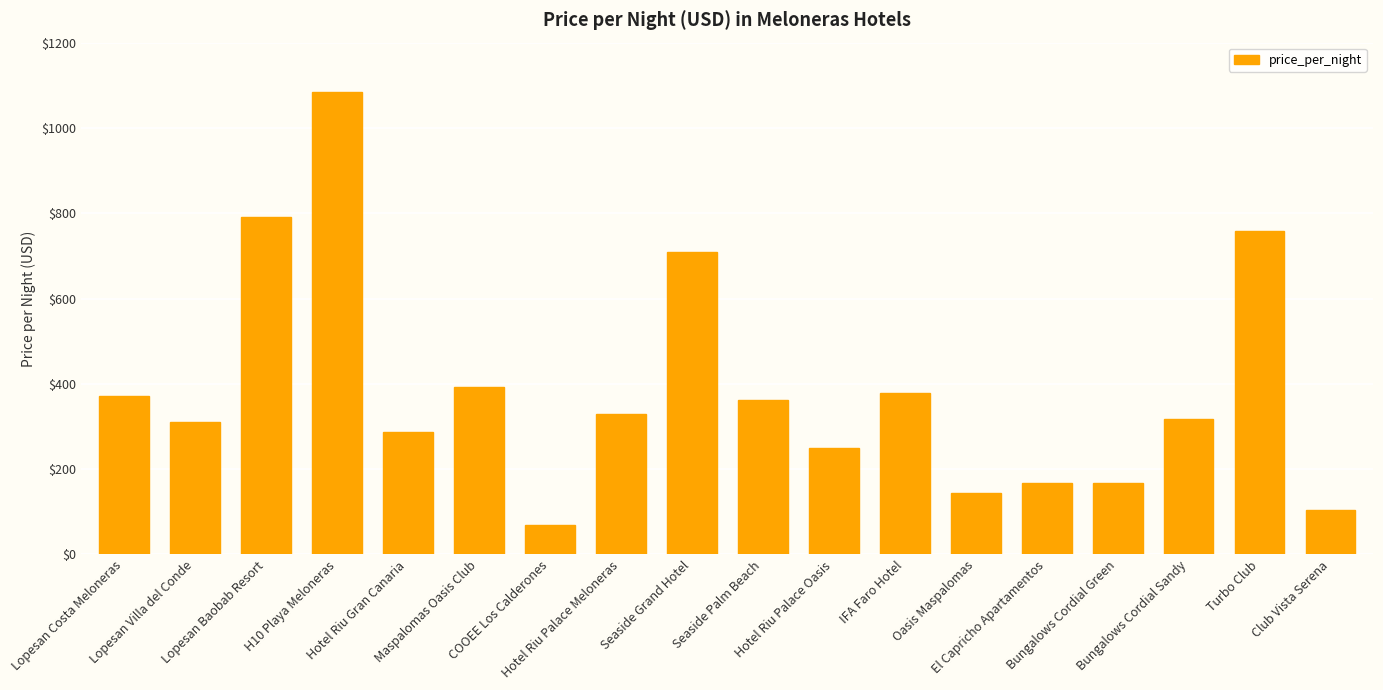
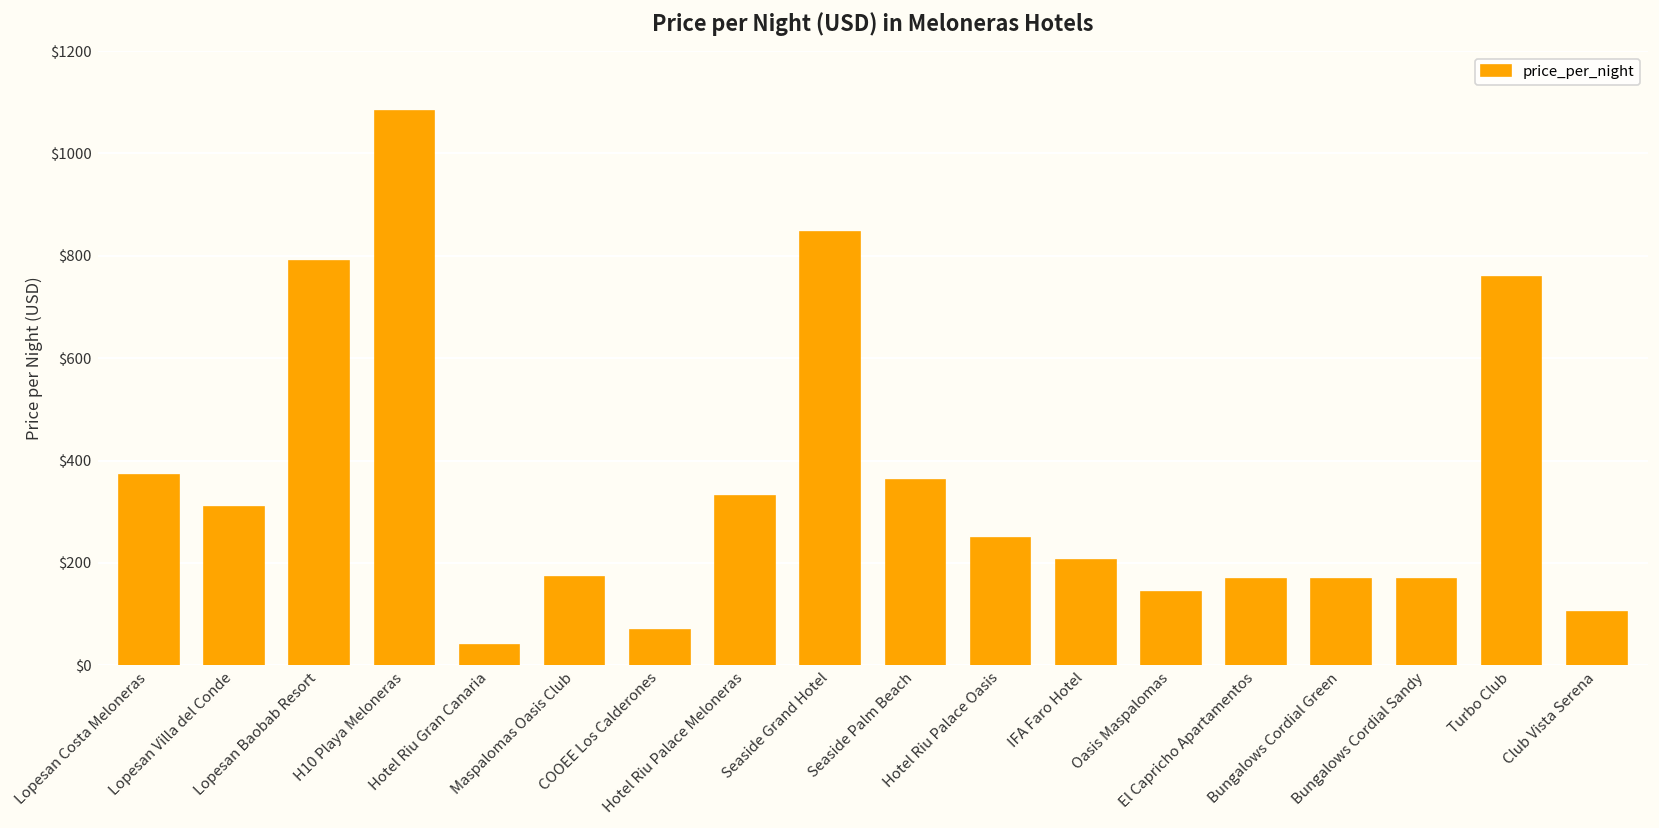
  {
    "Lopesan Costa Meloneras": "$370",
    "Lopesan Villa del Conde": "$310",
    "Lopesan Baobab Resort": "$790",
    "H10 Playa Meloneras": "$1080",
-   "Hotel Riu Gran Canaria": "$290",
-   "Maspalomas Oasis Club": "$390",
+   "Hotel Riu Gran Canaria": "$40",
+   "Maspalomas Oasis Club": "$170",
    "COOEE Los Calderones": "$70",
    "Hotel Riu Palace Meloneras": "$330",
-   "Seaside Grand Hotel": "$710",
+   "Seaside Grand Hotel": "$850",
    "Seaside Palm Beach": "$360",
    "Hotel Riu Palace Oasis": "$250",
-   "IFA Faro Hotel": "$380",
+   "IFA Faro Hotel": "$210",
    "Oasis Maspalomas": "$140",
    "El Capricho Apartamentos": "$170",
    "Bungalows Cordial Green": "$170",
-   "Bungalows Cordial Sandy": "$320",
+   "Bungalows Cordial Sandy": "$170",
    "Turbo Club": "$760",
    "Club Vista Serena": "$110"
  }
